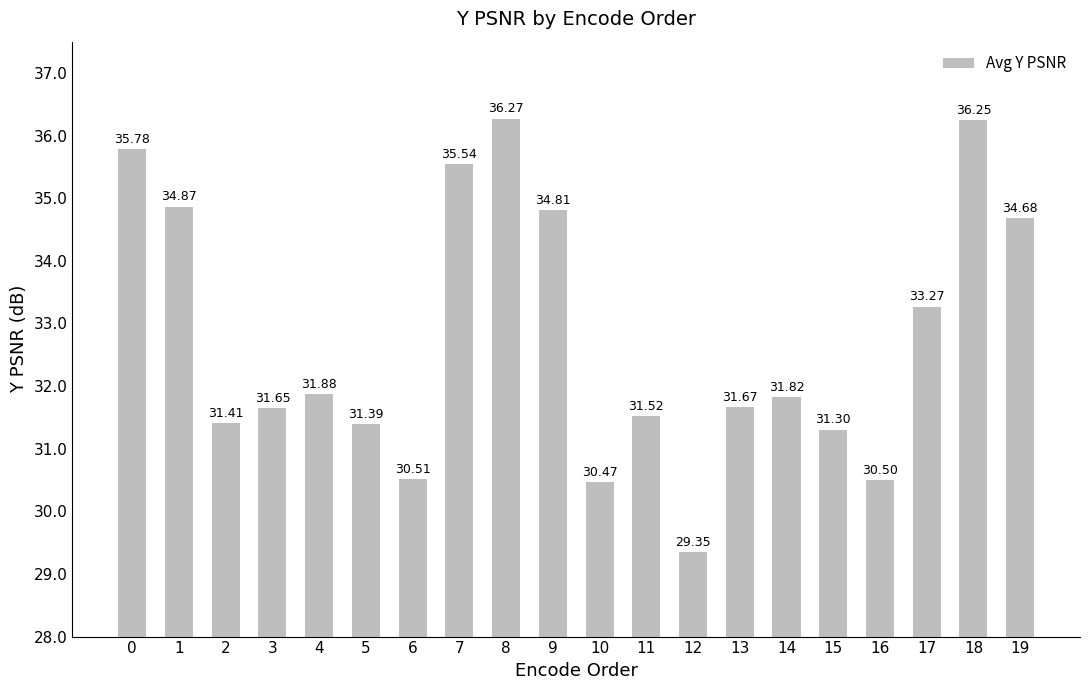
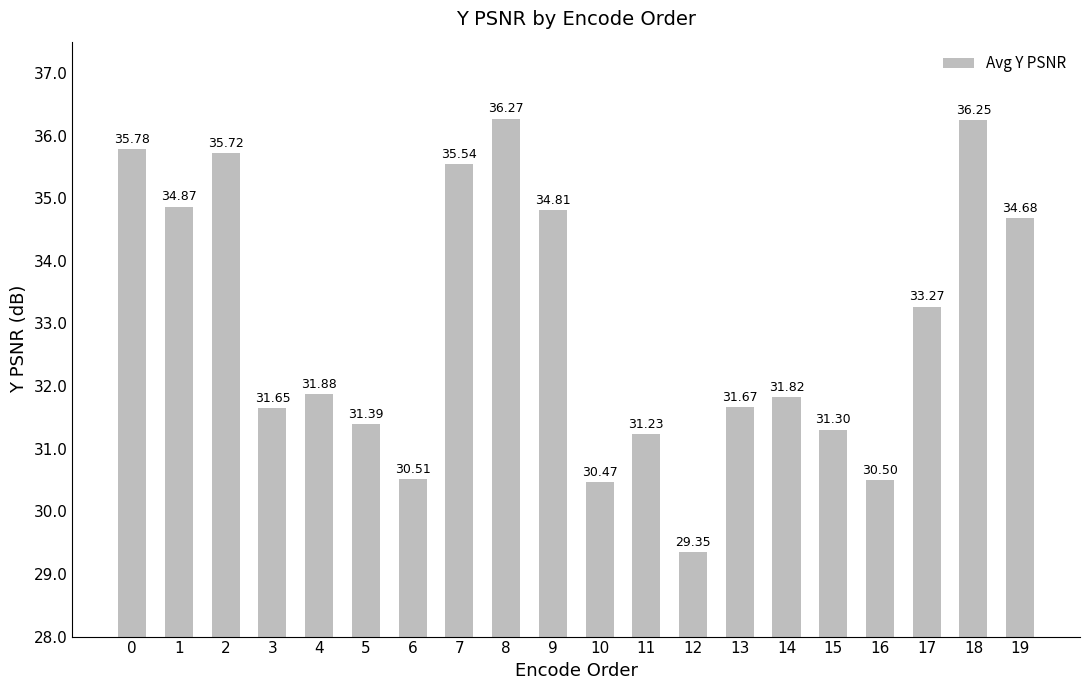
  {
    "0": 35.78,
    "1": 34.87,
-   "2": 31.41,
+   "2": 35.72,
    "3": 31.65,
    "4": 31.88,
    "5": 31.39,
    "6": 30.51,
    "7": 35.54,
    "8": 36.27,
    "9": 34.81,
    "10": 30.47,
-   "11": 31.52,
+   "11": 31.23,
    "12": 29.35,
    "13": 31.67,
    "14": 31.82,
    "15": 31.30,
    "16": 30.50,
    "17": 33.27,
    "18": 36.25,
    "19": 34.68
  }
